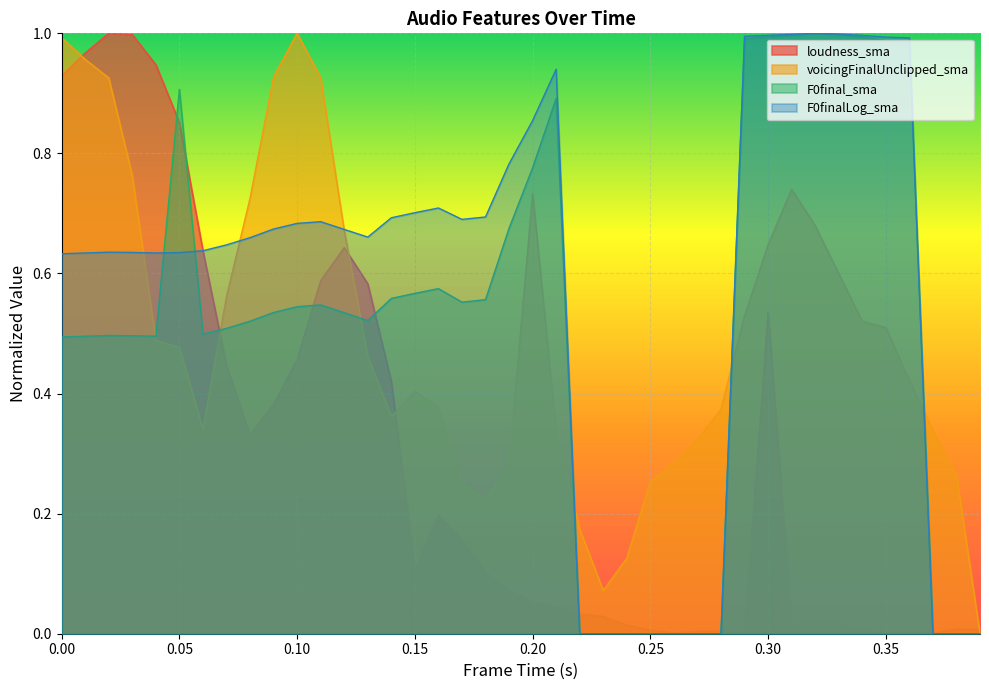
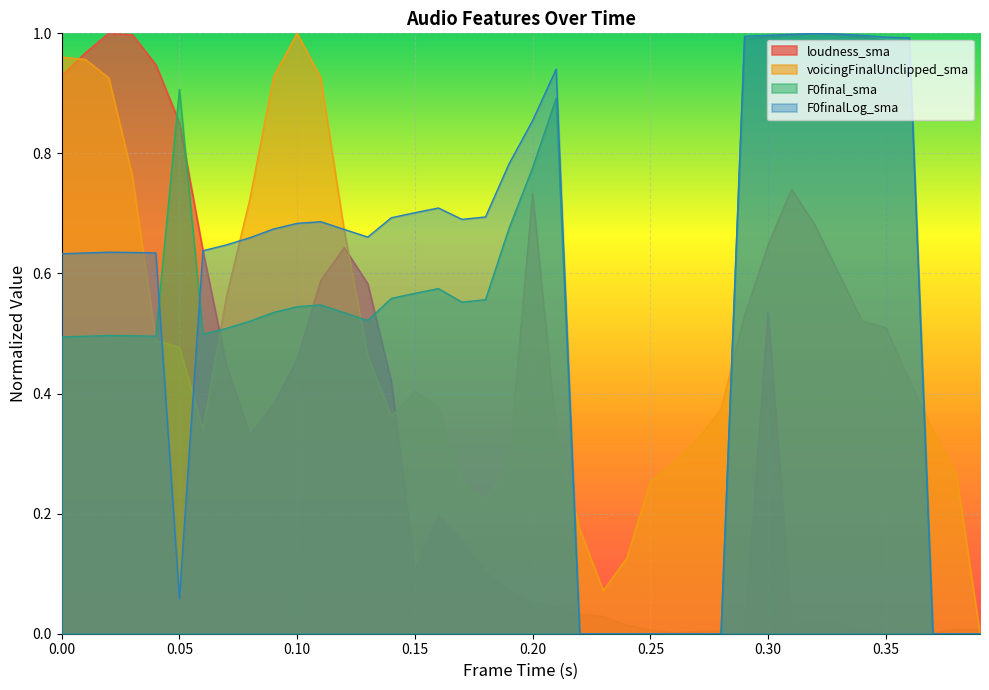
  {
    "loudness_sma": {
      "0.00": 0.93,
      "0.05": 0.85,
      "0.10": 0.46,
      "0.15": 0.11,
      "0.20": 0.05,
      "0.25": 0.01,
      "0.30": 0.54,
      "0.35": 0.00
    },
    "voicingFinalUnclipped_sma": {
-     "0.00": 0.99,
+     "0.00": 0.96,
      "0.05": 0.48,
      "0.10": 1.00,
      "0.15": 0.40,
      "0.20": 0.73,
      "0.25": 0.25,
      "0.30": 0.65,
      "0.35": 0.51
    },
    "F0final_sma": {
      "0.00": 0.49,
      "0.05": 0.91,
      "0.10": 0.54,
      "0.15": 0.57,
      "0.20": 0.78
    },
    "F0finalLog_sma": {
      "0.00": 0.63,
-     "0.05": 0.63,
+     "0.05": 0.06,
      "0.10": 0.68,
      "0.15": 0.70,
      "0.20": 0.85,
      "0.35": 0.99
    }
  }
